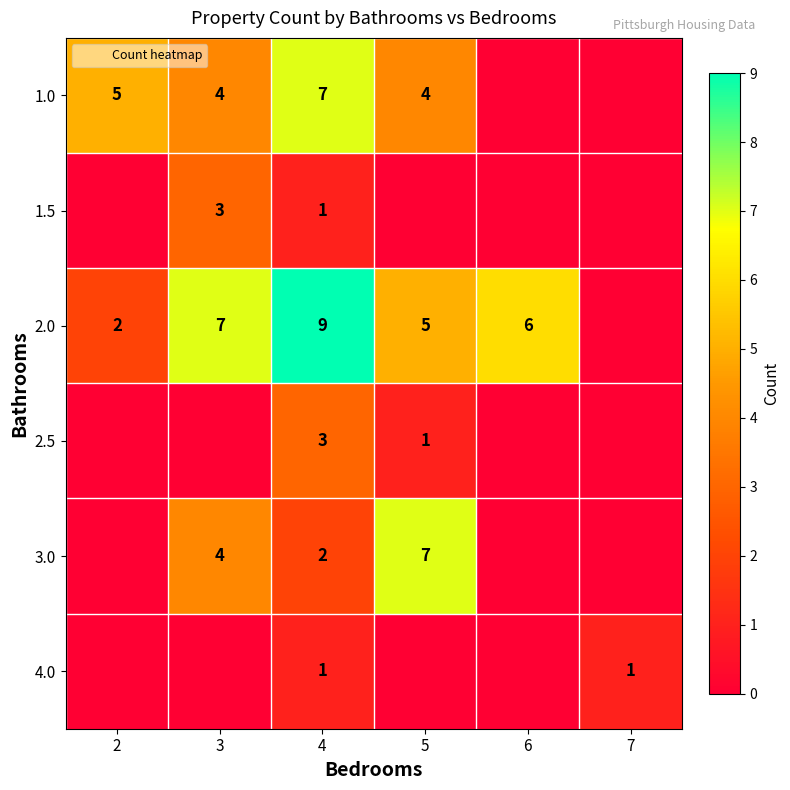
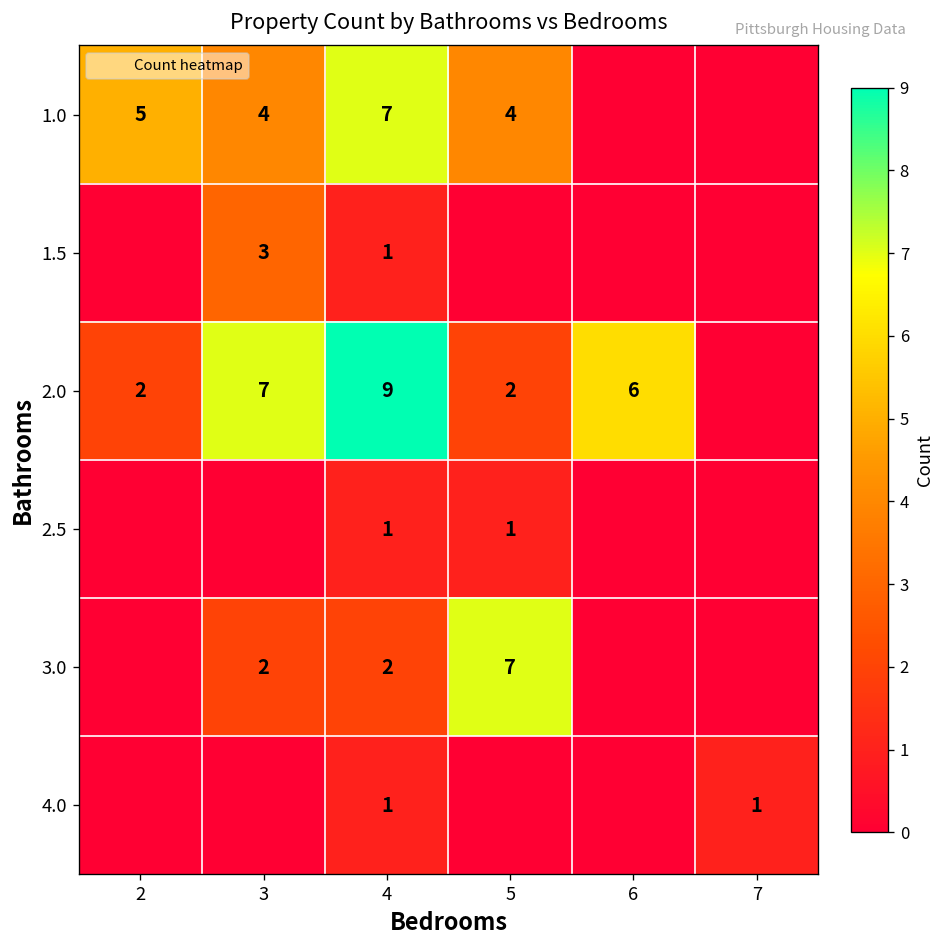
  {
    "1.0": {
      "2": 5,
      "3": 4,
      "4": 7,
      "5": 4
    },
    "1.5": {
      "3": 3,
      "4": 1
    },
    "2.0": {
      "2": 2,
      "3": 7,
      "4": 9,
-     "5": 5,
+     "5": 2,
      "6": 6
    },
    "2.5": {
-     "4": 3,
+     "4": 1,
      "5": 1
    },
    "3.0": {
-     "3": 4,
+     "3": 2,
      "4": 2,
      "5": 7
    },
    "4.0": {
      "4": 1,
      "7": 1
    }
  }
